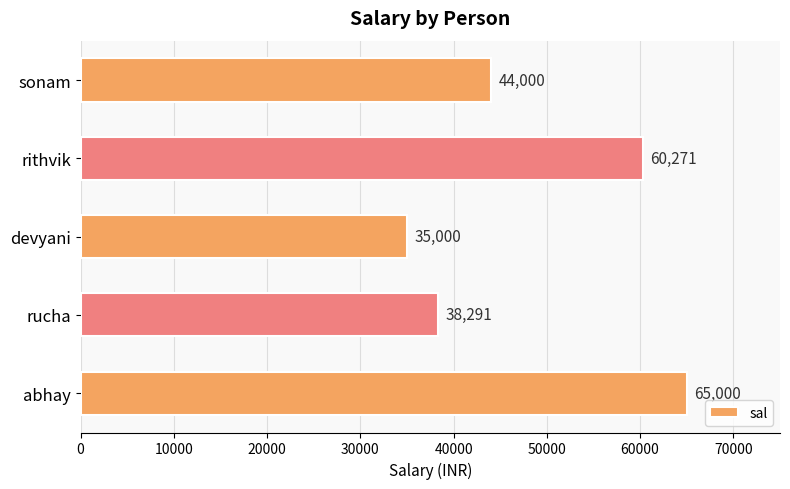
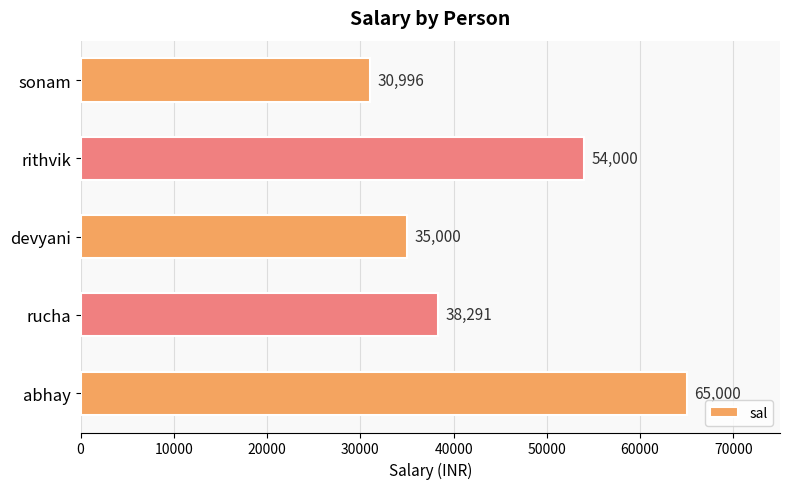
  {
-   "sonam": "44,000",
-   "rithvik": "60,271",
+   "sonam": "30,996",
+   "rithvik": "54,000",
    "devyani": "35,000",
    "rucha": "38,291"
  }
